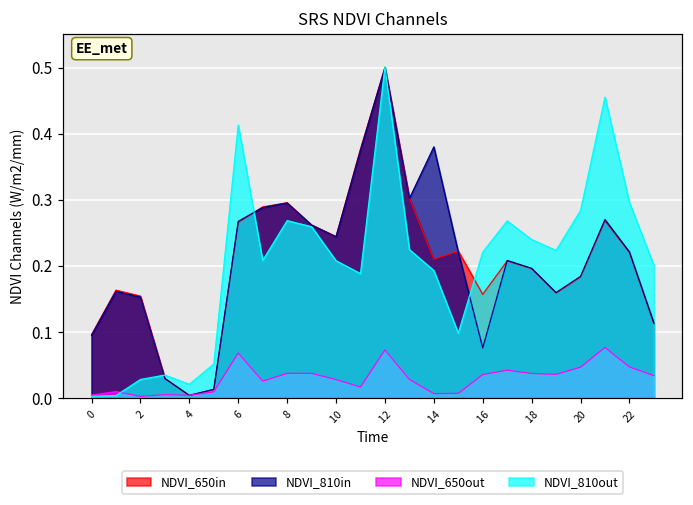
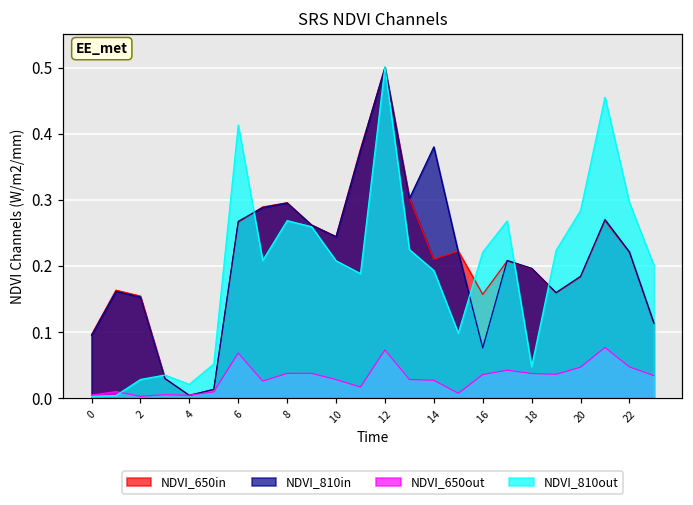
  {
    "NDVI_650in": {
      "14": 0.21,
      "16": 0.16
    },
    "NDVI_810in": {
      "14": 0.38,
      "16": 0.08
    },
    "NDVI_650out": {
      "2": 0.00,
      "6": 0.07,
      "8": 0.04,
      "10": 0.03,
      "12": 0.07,
-     "14": 0.01,
+     "14": 0.03,
      "16": 0.04,
      "18": 0.04,
      "20": 0.05,
      "22": 0.05
    },
    "NDVI_810out": {
      "2": 0.03,
      "4": 0.02,
      "6": 0.41,
      "8": 0.27,
      "10": 0.21,
      "14": 0.19,
      "16": 0.22,
-     "18": 0.24,
+     "18": 0.05,
      "20": 0.28,
      "22": 0.30
    }
  }
